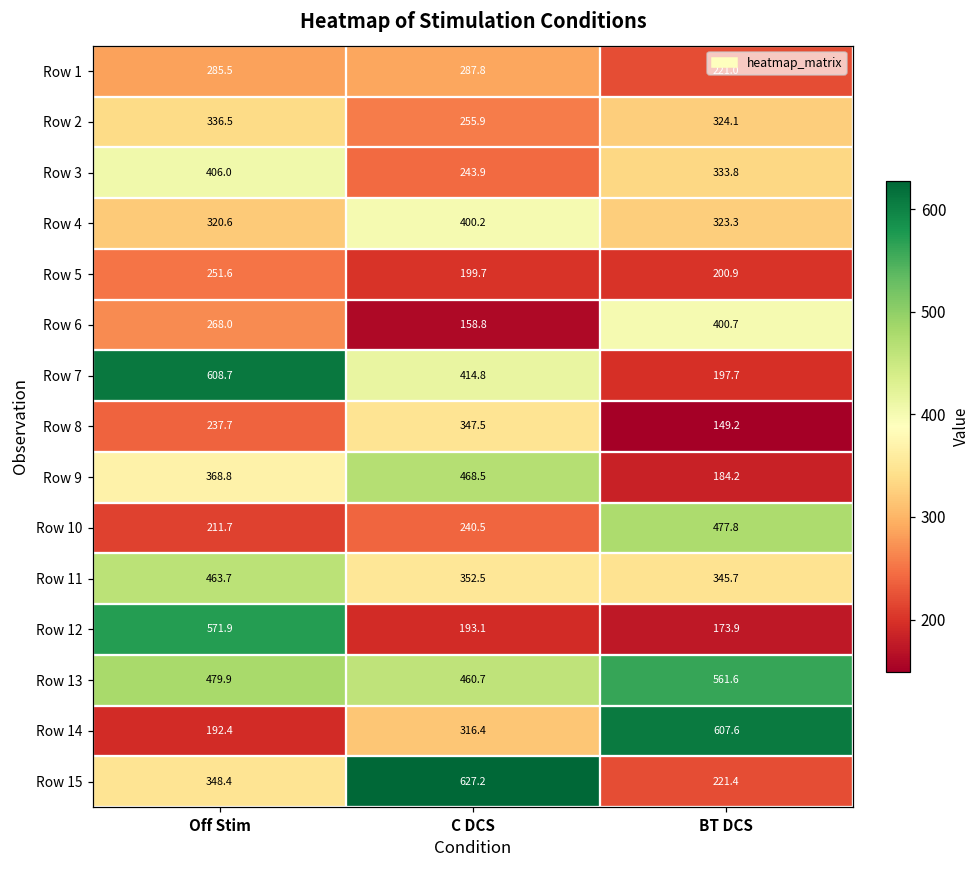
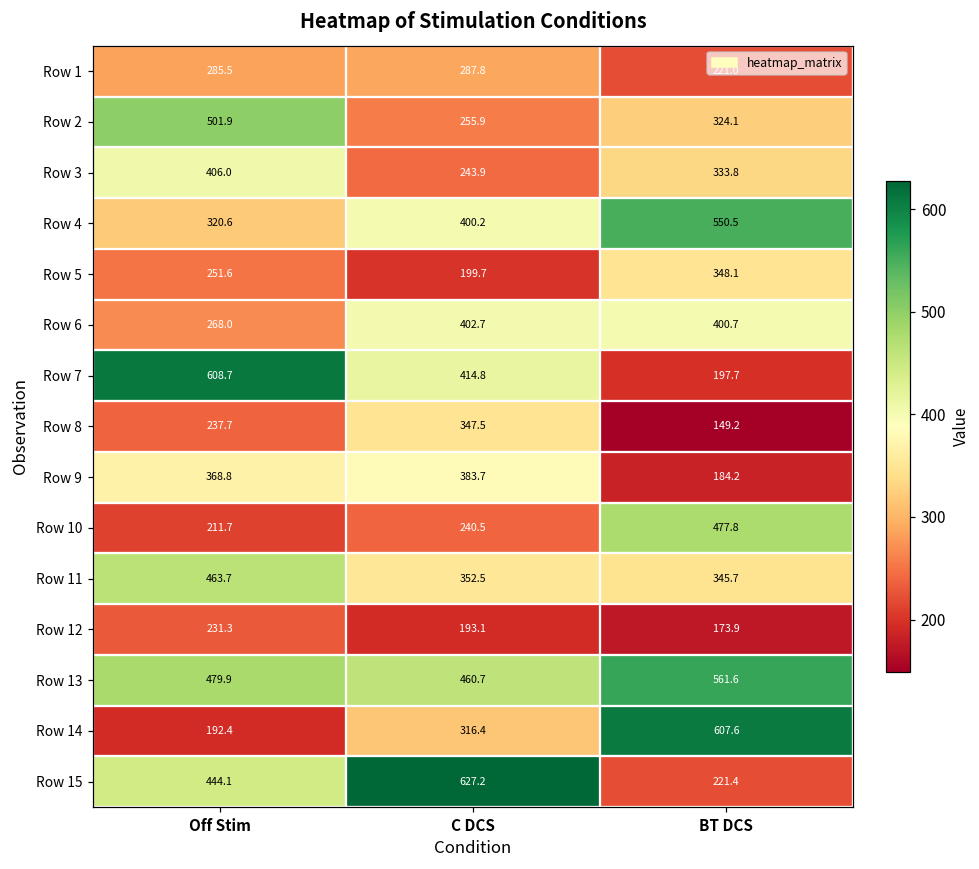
  {
    "Row 1": {
      "Off Stim": 285.5,
      "C DCS": 287.8
    },
    "Row 2": {
-     "Off Stim": 336.5,
+     "Off Stim": 501.9,
      "C DCS": 255.9,
      "BT DCS": 324.1
    },
    "Row 3": {
      "Off Stim": 406.0,
      "C DCS": 243.9,
      "BT DCS": 333.8
    },
    "Row 4": {
      "Off Stim": 320.6,
      "C DCS": 400.2,
-     "BT DCS": 323.3
+     "BT DCS": 550.5
    },
    "Row 5": {
      "Off Stim": 251.6,
      "C DCS": 199.7,
-     "BT DCS": 200.9
+     "BT DCS": 348.1
    },
    "Row 6": {
      "Off Stim": 268.0,
-     "C DCS": 158.8,
+     "C DCS": 402.7,
      "BT DCS": 400.7
    },
    "Row 7": {
      "Off Stim": 608.7,
      "C DCS": 414.8,
      "BT DCS": 197.7
    },
    "Row 8": {
      "Off Stim": 237.7,
      "C DCS": 347.5,
      "BT DCS": 149.2
    },
    "Row 9": {
      "Off Stim": 368.8,
-     "C DCS": 468.5,
+     "C DCS": 383.7,
      "BT DCS": 184.2
    },
    "Row 10": {
      "Off Stim": 211.7,
      "C DCS": 240.5,
      "BT DCS": 477.8
    },
    "Row 11": {
      "Off Stim": 463.7,
      "C DCS": 352.5,
      "BT DCS": 345.7
    },
    "Row 12": {
-     "Off Stim": 571.9,
+     "Off Stim": 231.3,
      "C DCS": 193.1,
      "BT DCS": 173.9
    },
    "Row 13": {
      "Off Stim": 479.9,
      "C DCS": 460.7,
      "BT DCS": 561.6
    },
    "Row 14": {
      "Off Stim": 192.4,
      "C DCS": 316.4,
      "BT DCS": 607.6
    },
    "Row 15": {
-     "Off Stim": 348.4,
+     "Off Stim": 444.1,
      "C DCS": 627.2,
      "BT DCS": 221.4
    }
  }
